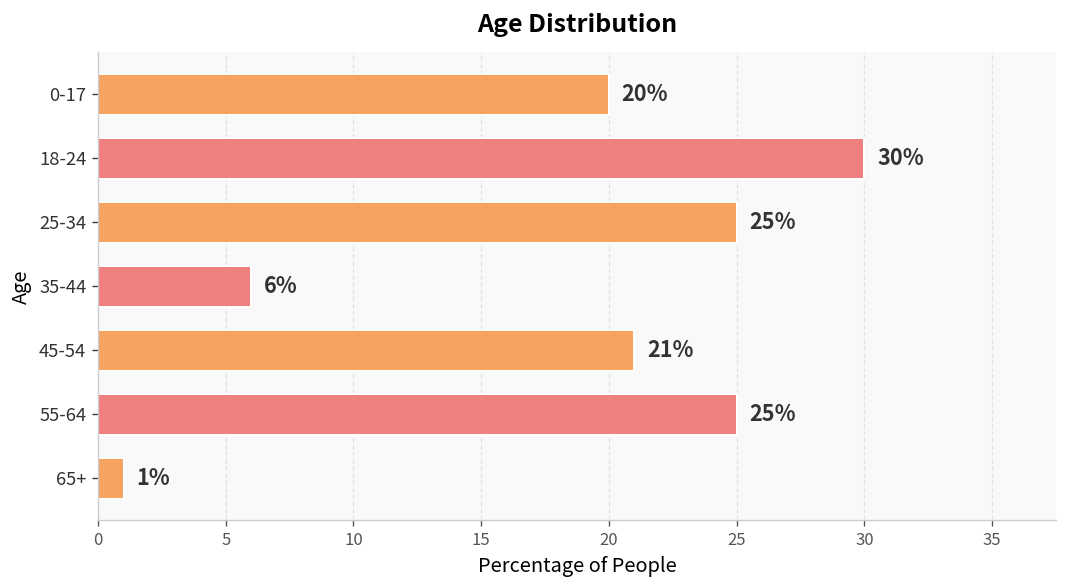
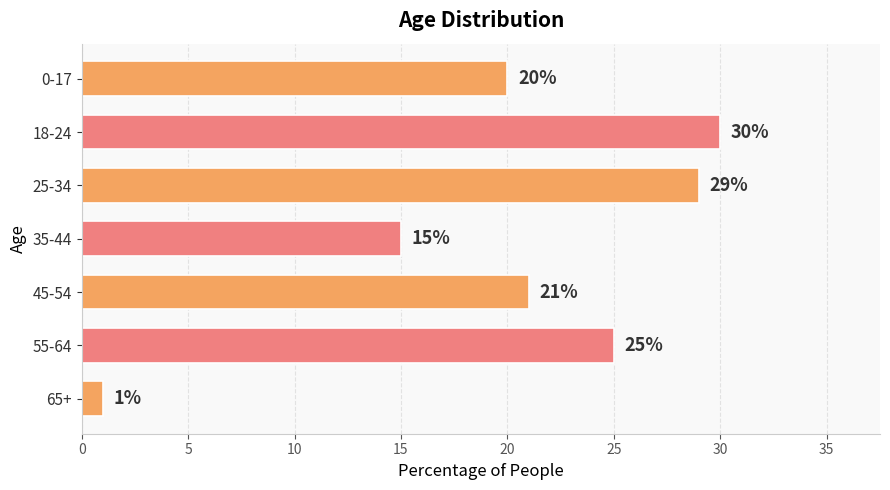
  {
    "0-17": "20%",
    "18-24": "30%",
-   "25-34": "25%",
-   "35-44": "6%",
+   "25-34": "29%",
+   "35-44": "15%",
    "45-54": "21%",
    "55-64": "25%",
    "65+": "1%"
  }
